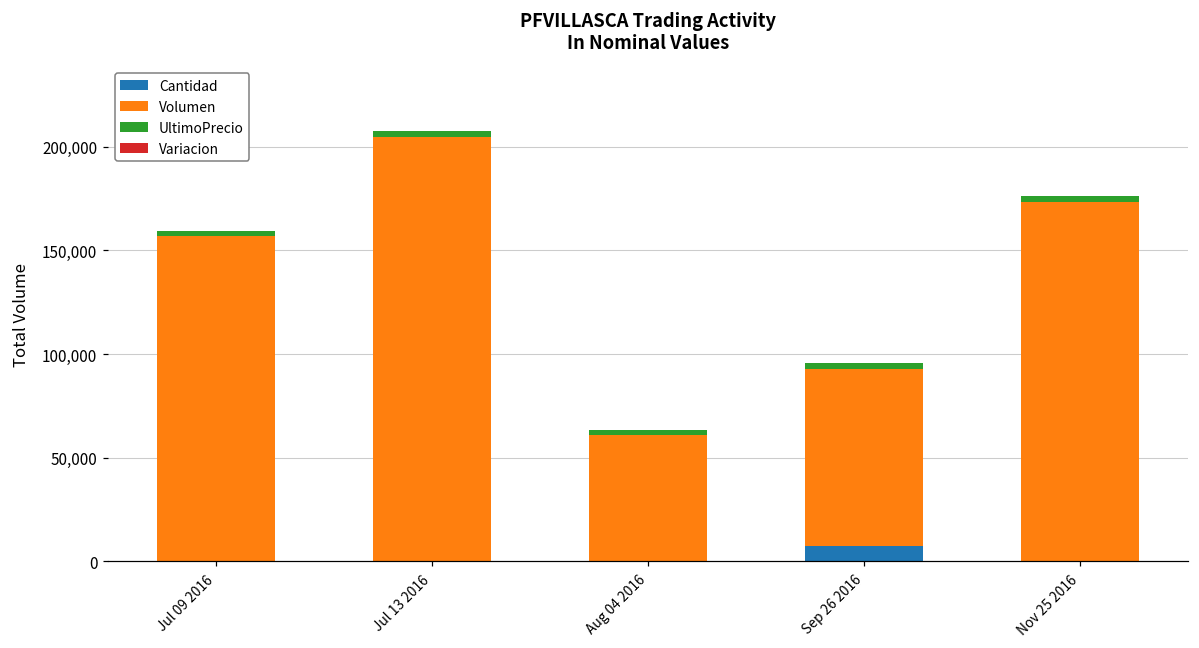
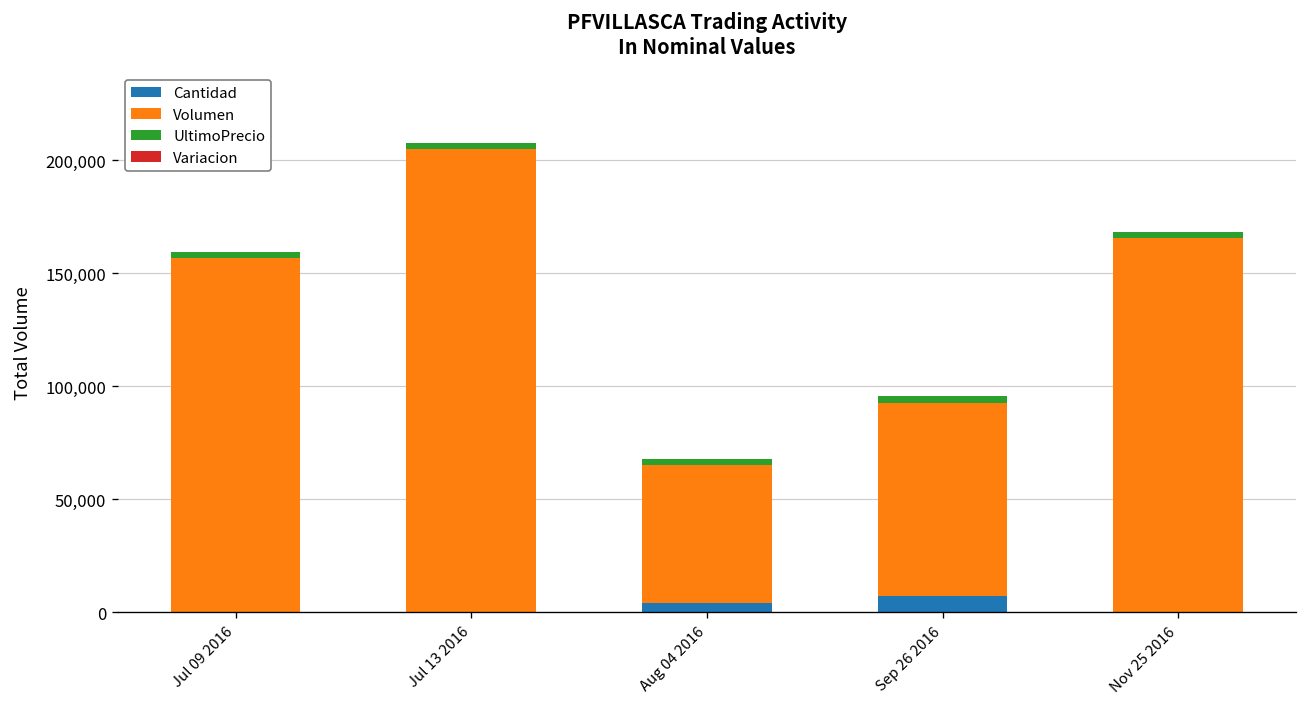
  {
    "Cantidad": {
-     "Aug 04 2016": "0",
+     "Aug 04 2016": "4,000",
      "Sep 26 2016": "7,000"
    },
    "Volumen": {
      "Jul 09 2016": "157,000",
      "Jul 13 2016": "205,000",
      "Aug 04 2016": "61,000",
      "Sep 26 2016": "85,000",
-     "Nov 25 2016": "173,000"
+     "Nov 25 2016": "166,000"
    }
  }
